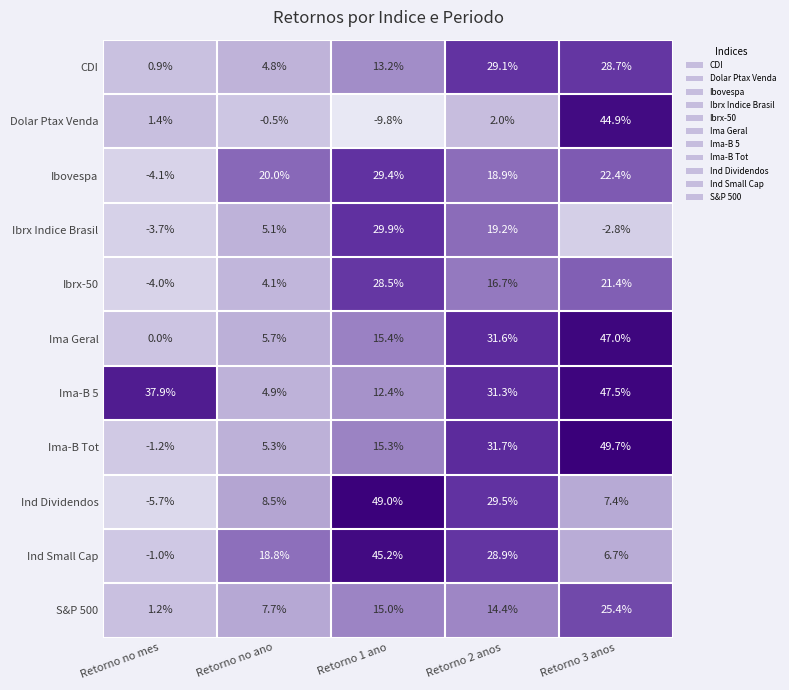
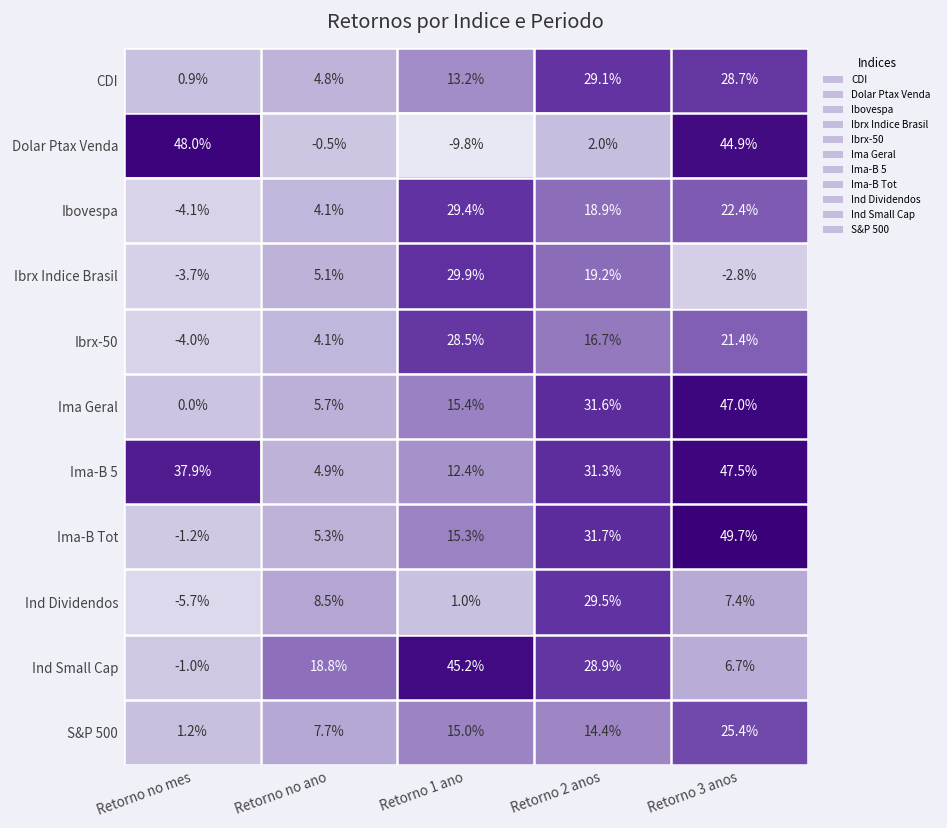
  {
    "CDI": {
      "Retorno no mes": "0.9%",
      "Retorno no ano": "4.8%",
      "Retorno 1 ano": "13.2%",
      "Retorno 2 anos": "29.1%",
      "Retorno 3 anos": "28.7%"
    },
    "Dolar Ptax Venda": {
-     "Retorno no mes": "1.4%",
+     "Retorno no mes": "48.0%",
      "Retorno no ano": "-0.5%",
      "Retorno 1 ano": "-9.8%",
      "Retorno 2 anos": "2.0%",
      "Retorno 3 anos": "44.9%"
    },
    "Ibovespa": {
      "Retorno no mes": "-4.1%",
-     "Retorno no ano": "20.0%",
+     "Retorno no ano": "4.1%",
      "Retorno 1 ano": "29.4%",
      "Retorno 2 anos": "18.9%",
      "Retorno 3 anos": "22.4%"
    },
    "Ibrx Indice Brasil": {
      "Retorno no mes": "-3.7%",
      "Retorno no ano": "5.1%",
      "Retorno 1 ano": "29.9%",
      "Retorno 2 anos": "19.2%",
      "Retorno 3 anos": "-2.8%"
    },
    "Ibrx-50": {
      "Retorno no mes": "-4.0%",
      "Retorno no ano": "4.1%",
      "Retorno 1 ano": "28.5%",
      "Retorno 2 anos": "16.7%",
      "Retorno 3 anos": "21.4%"
    },
    "Ima Geral": {
      "Retorno no mes": "0.0%",
      "Retorno no ano": "5.7%",
      "Retorno 1 ano": "15.4%",
      "Retorno 2 anos": "31.6%",
      "Retorno 3 anos": "47.0%"
    },
    "Ima-B 5": {
      "Retorno no mes": "37.9%",
      "Retorno no ano": "4.9%",
      "Retorno 1 ano": "12.4%",
      "Retorno 2 anos": "31.3%",
      "Retorno 3 anos": "47.5%"
    },
    "Ima-B Tot": {
      "Retorno no mes": "-1.2%",
      "Retorno no ano": "5.3%",
      "Retorno 1 ano": "15.3%",
      "Retorno 2 anos": "31.7%",
      "Retorno 3 anos": "49.7%"
    },
    "Ind Dividendos": {
      "Retorno no mes": "-5.7%",
      "Retorno no ano": "8.5%",
-     "Retorno 1 ano": "49.0%",
+     "Retorno 1 ano": "1.0%",
      "Retorno 2 anos": "29.5%",
      "Retorno 3 anos": "7.4%"
    },
    "Ind Small Cap": {
      "Retorno no mes": "-1.0%",
      "Retorno no ano": "18.8%",
      "Retorno 1 ano": "45.2%",
      "Retorno 2 anos": "28.9%",
      "Retorno 3 anos": "6.7%"
    },
    "S&P 500": {
      "Retorno no mes": "1.2%",
      "Retorno no ano": "7.7%",
      "Retorno 1 ano": "15.0%",
      "Retorno 2 anos": "14.4%",
      "Retorno 3 anos": "25.4%"
    }
  }
